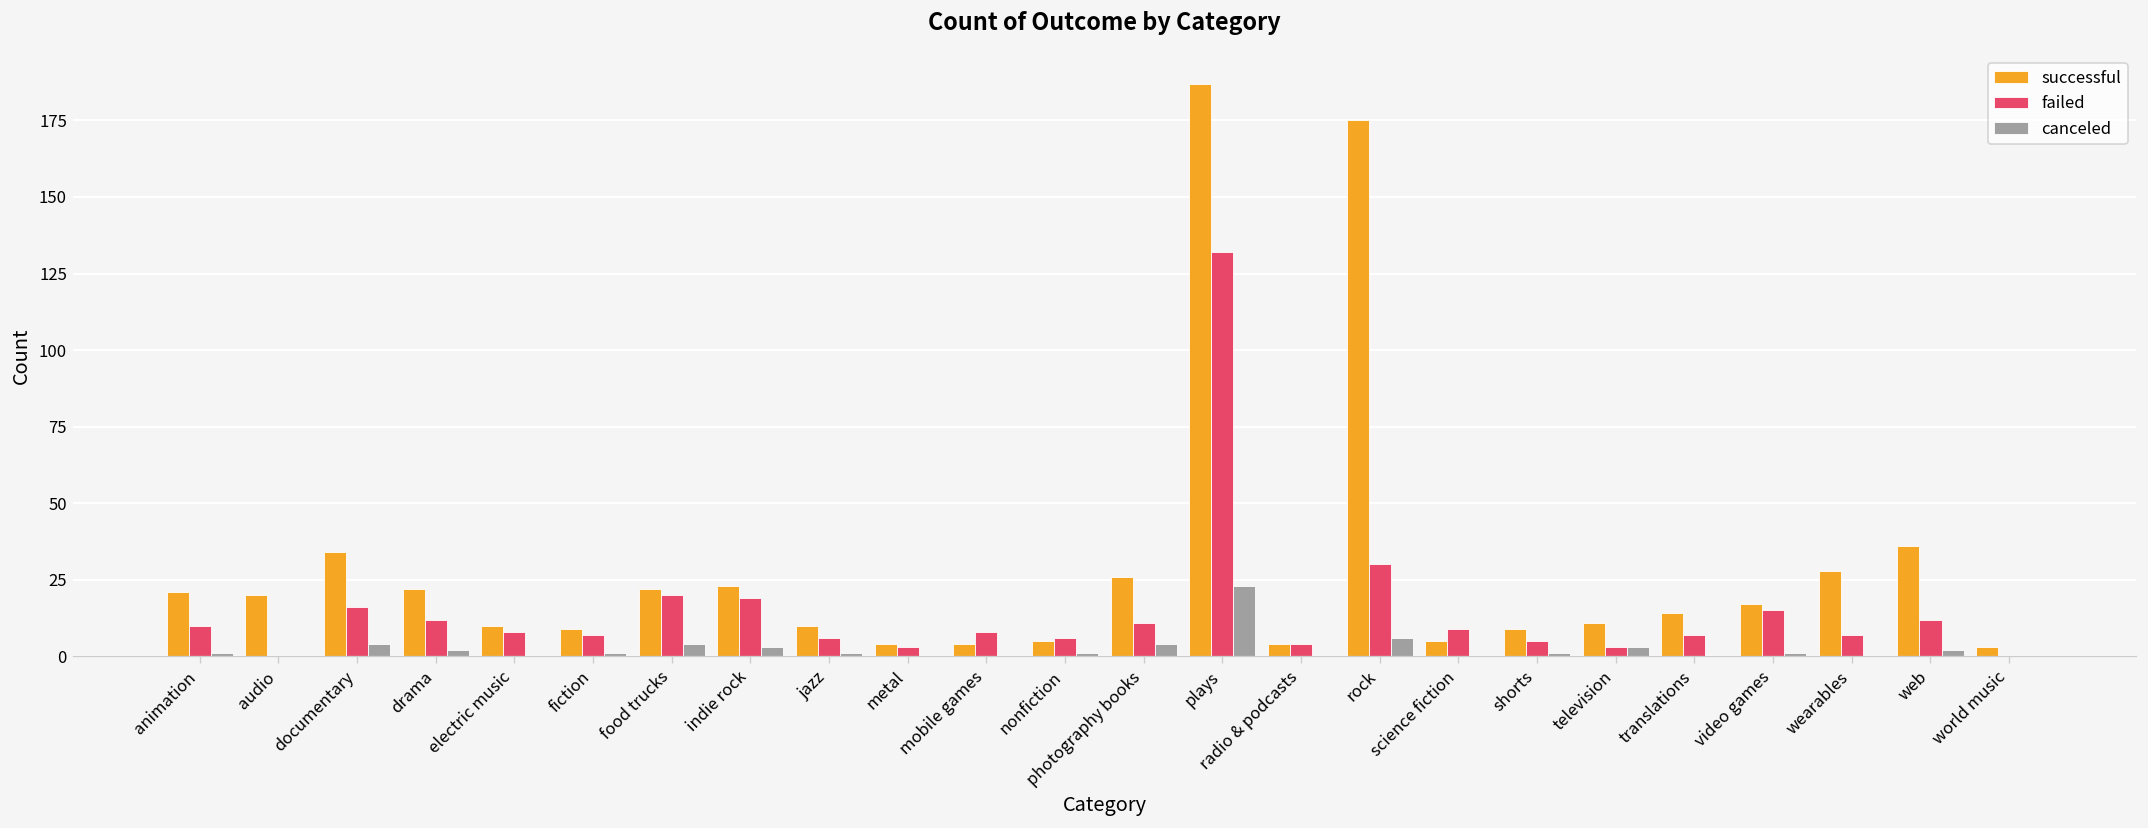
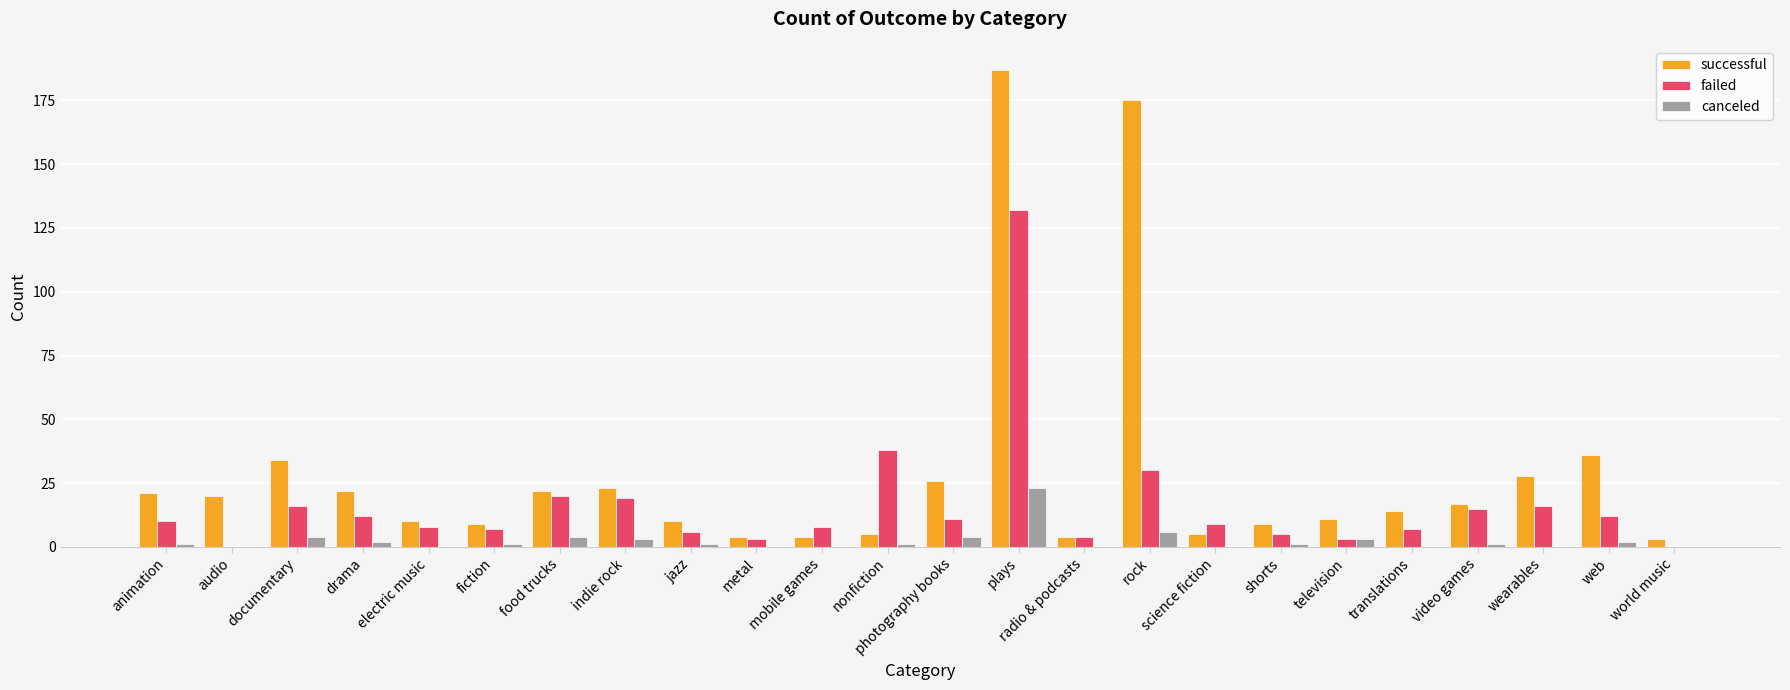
  {
    "successful": {
      "animation": 21,
      "audio": 20,
      "documentary": 34,
      "drama": 22,
      "electric music": 10,
      "fiction": 9,
      "food trucks": 22,
      "indie rock": 23,
      "jazz": 10,
      "metal": 4,
      "mobile games": 4,
      "nonfiction": 5,
      "photography books": 26,
      "plays": 187,
      "radio & podcasts": 4,
      "rock": 175,
      "science fiction": 5,
      "shorts": 9,
      "television": 11,
      "translations": 14,
      "video games": 17,
      "wearables": 28,
      "web": 36,
      "world music": 3
    },
    "failed": {
      "animation": 10,
      "audio": 0,
      "documentary": 16,
      "drama": 12,
      "electric music": 8,
      "fiction": 7,
      "food trucks": 20,
      "indie rock": 19,
      "jazz": 6,
      "metal": 3,
      "mobile games": 8,
-     "nonfiction": 6,
+     "nonfiction": 38,
      "photography books": 11,
      "plays": 132,
      "radio & podcasts": 4,
      "rock": 30,
      "science fiction": 9,
      "shorts": 5,
      "television": 3,
      "translations": 7,
      "video games": 15,
-     "wearables": 7,
+     "wearables": 16,
      "web": 12,
      "world music": 0
    },
    "canceled": {
      "animation": 1,
      "audio": 0,
      "documentary": 4,
      "drama": 2,
      "electric music": 0,
      "fiction": 1,
      "food trucks": 4,
      "indie rock": 3,
      "jazz": 1,
      "metal": 0,
      "mobile games": 0,
      "nonfiction": 1,
      "photography books": 4,
      "plays": 23,
      "radio & podcasts": 0,
      "rock": 6,
      "science fiction": 0,
      "shorts": 1,
      "television": 3,
      "translations": 0,
      "video games": 1,
      "wearables": 0,
      "web": 2,
      "world music": 0
    }
  }
